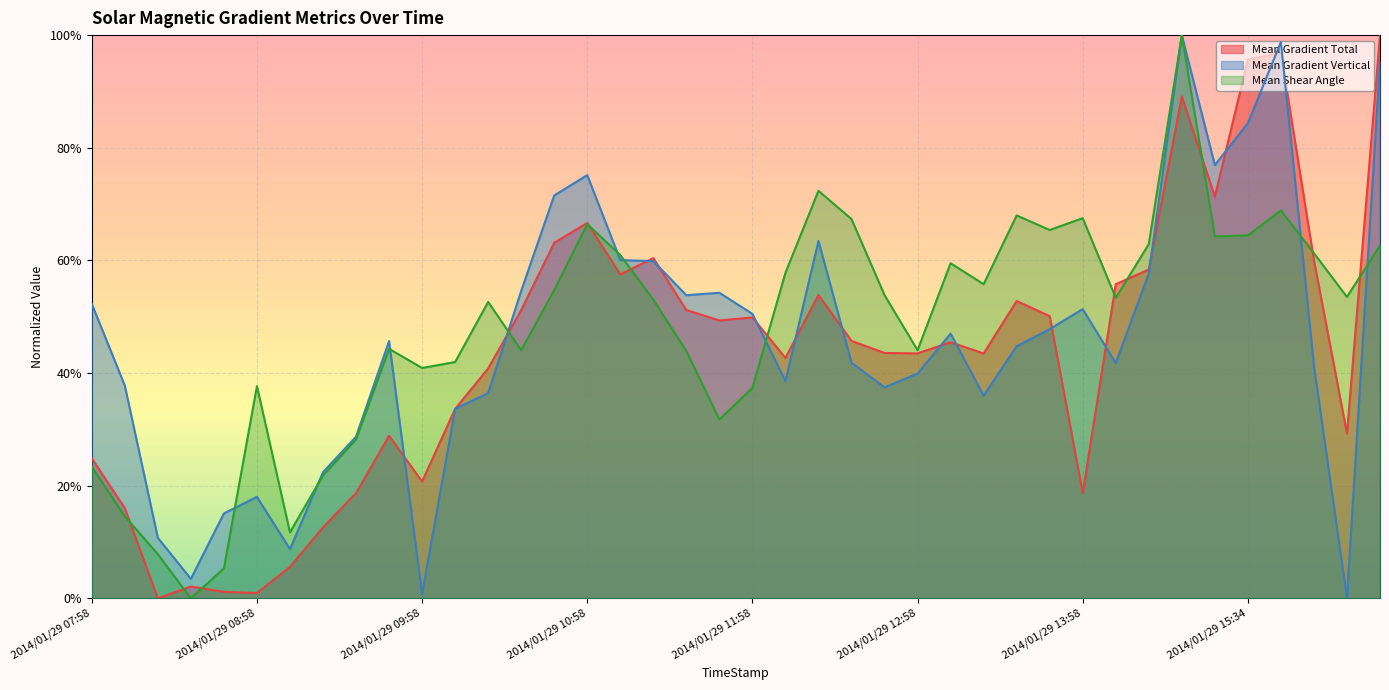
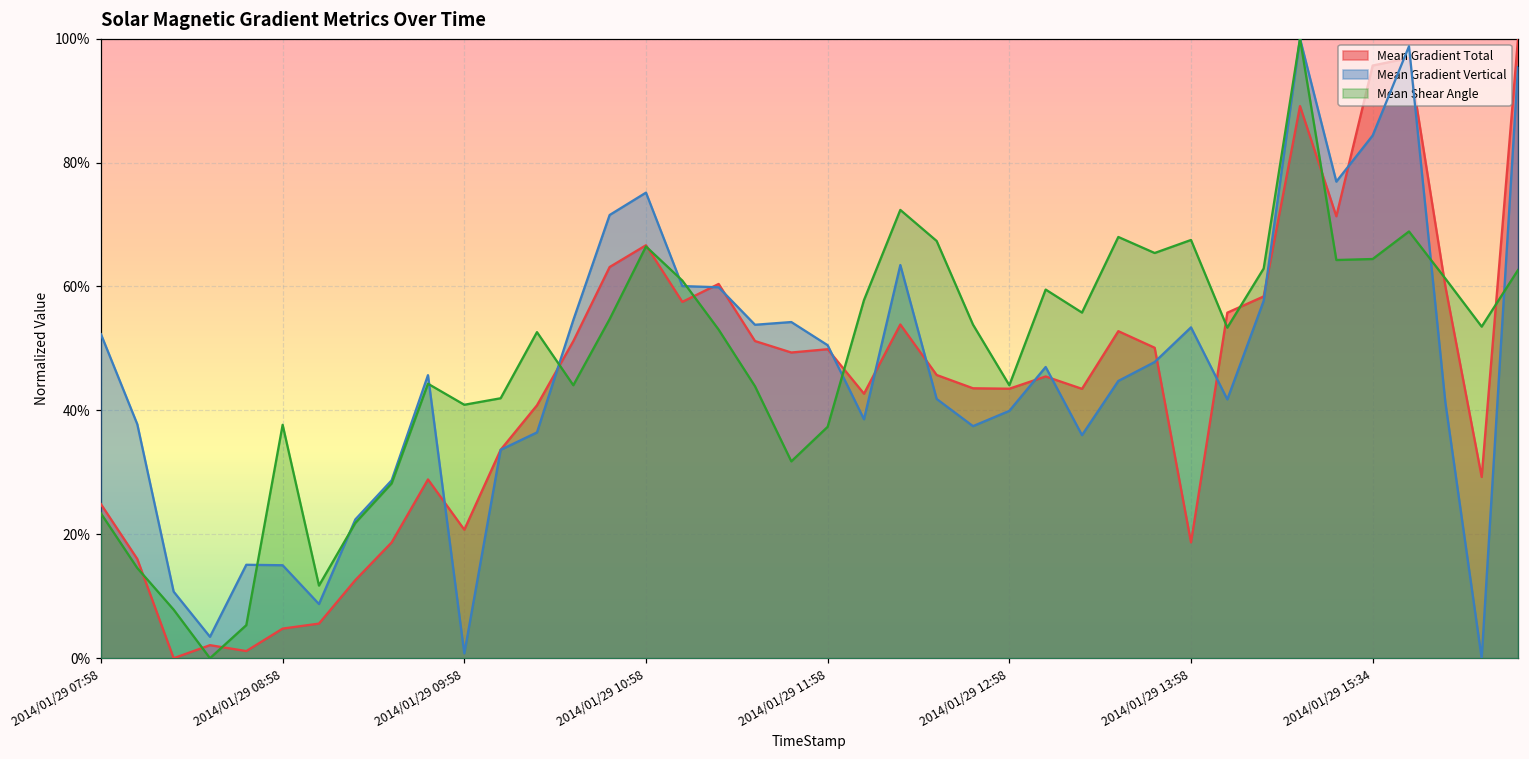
  {
    "Mean Gradient Total": {
      "2014/01/29 07:58": "25%",
-     "2014/01/29 08:58": "1%",
+     "2014/01/29 08:58": "5%",
      "2014/01/29 09:58": "21%",
      "2014/01/29 11:58": "50%",
      "2014/01/29 12:58": "43%",
      "2014/01/29 13:58": "19%"
    },
    "Mean Gradient Vertical": {
      "2014/01/29 07:58": "52%",
-     "2014/01/29 08:58": "18%",
+     "2014/01/29 08:58": "15%",
      "2014/01/29 09:58": "1%",
      "2014/01/29 10:58": "75%",
      "2014/01/29 11:58": "51%",
      "2014/01/29 12:58": "40%",
-     "2014/01/29 13:58": "51%",
+     "2014/01/29 13:58": "53%",
      "2014/01/29 15:34": "84%"
    },
    "Mean Shear Angle": {
      "2014/01/29 07:58": "23%",
      "2014/01/29 08:58": "38%",
      "2014/01/29 09:58": "41%",
      "2014/01/29 11:58": "37%",
      "2014/01/29 12:58": "44%",
      "2014/01/29 13:58": "68%",
      "2014/01/29 15:34": "64%"
    }
  }
